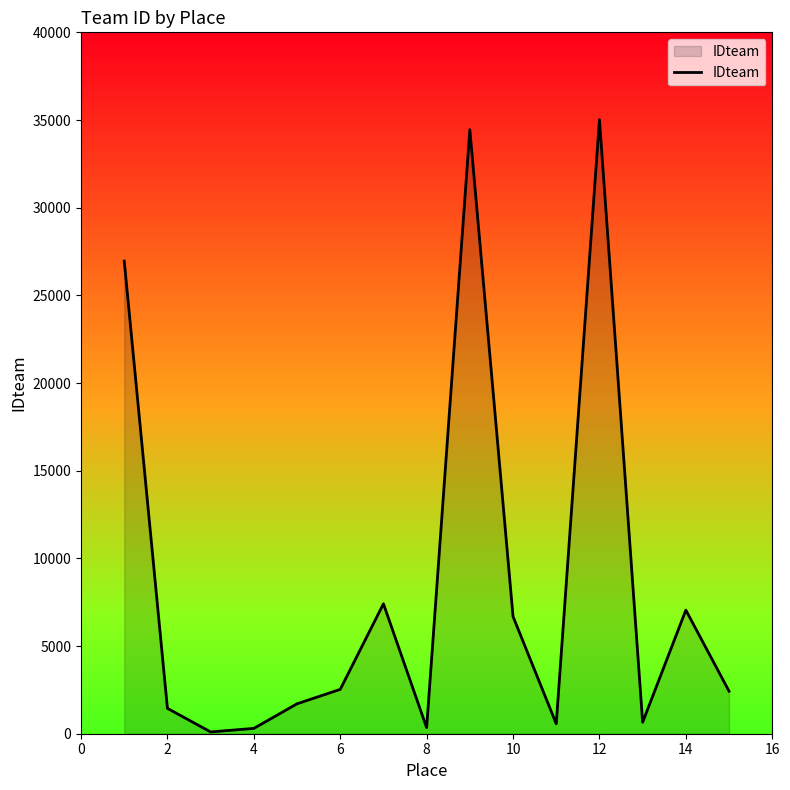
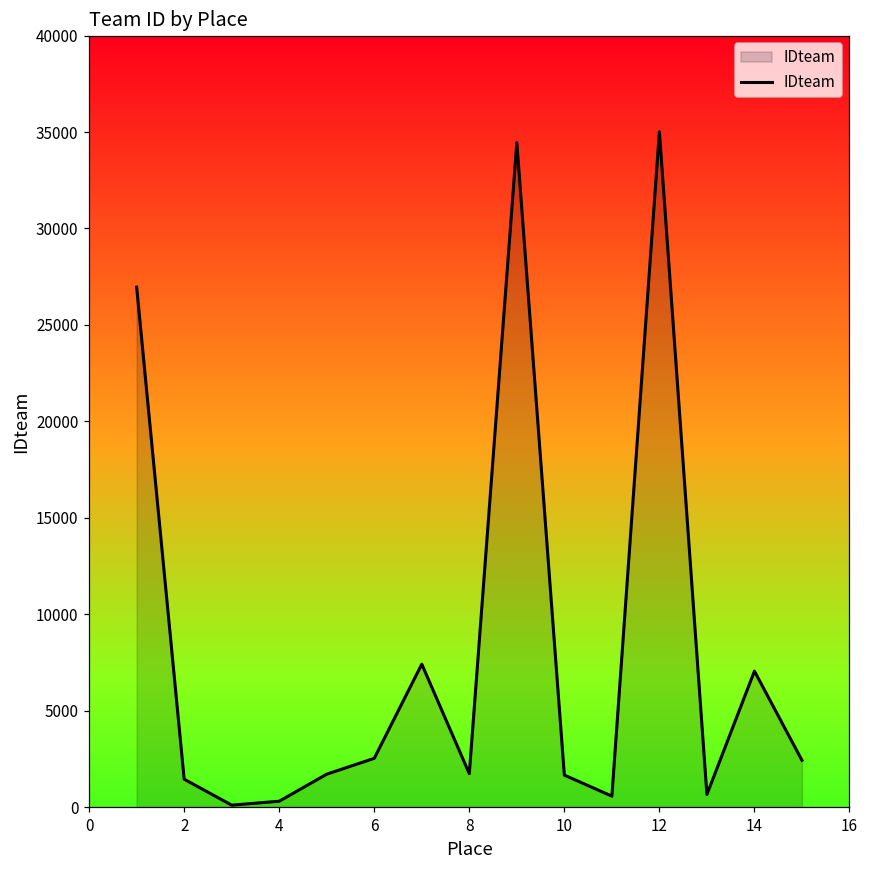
  {
    "2": 1400,
    "4": 300,
    "6": 2500,
-   "8": 300,
-   "10": 6700,
+   "8": 1700,
+   "10": 1700,
    "12": 35000,
    "14": 7000
  }
